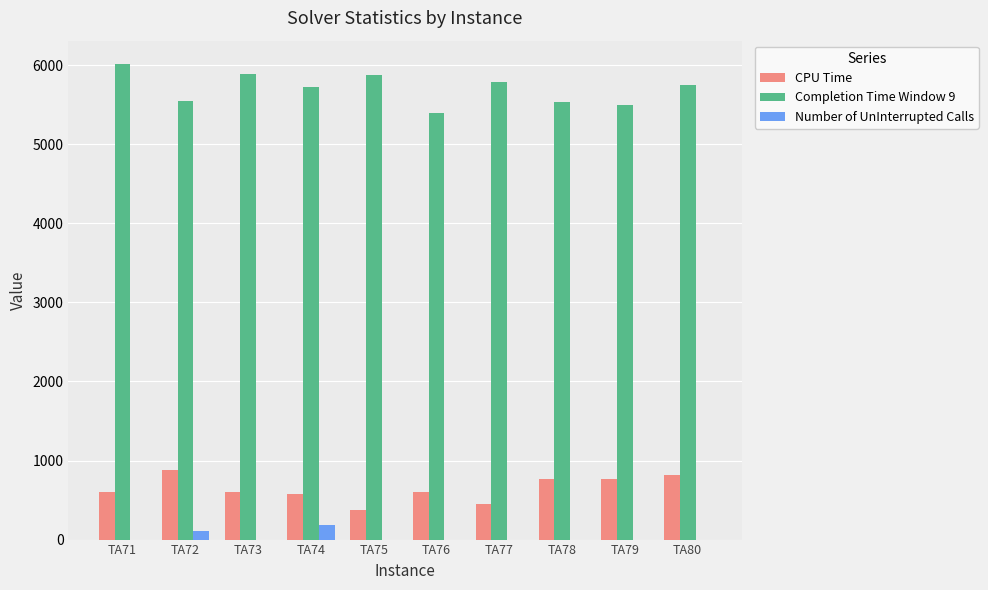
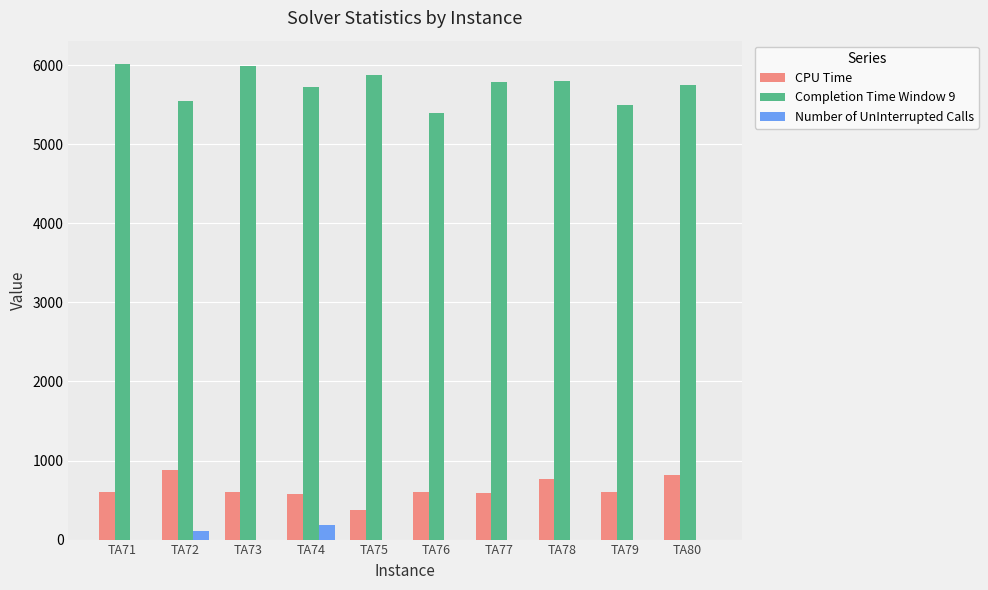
  {
    "CPU Time": {
      "TA71": 600,
      "TA72": 900,
      "TA73": 600,
      "TA74": 600,
      "TA75": 400,
      "TA76": 600,
-     "TA77": 400,
+     "TA77": 600,
      "TA78": 800,
-     "TA79": 800,
+     "TA79": 600,
      "TA80": 800
    },
    "Completion Time Window 9": {
      "TA71": 6000,
      "TA72": 5600,
-     "TA73": 5900,
+     "TA73": 6000,
      "TA74": 5700,
      "TA75": 5900,
      "TA76": 5400,
      "TA77": 5800,
-     "TA78": 5500,
+     "TA78": 5800,
      "TA79": 5500,
      "TA80": 5800
    },
    "Number of UnInterrupted Calls": {
      "TA71": 0,
      "TA72": 100,
      "TA73": 0,
      "TA74": 200,
      "TA76": 0,
      "TA78": 0,
      "TA79": 0,
      "TA80": 0
    }
  }
